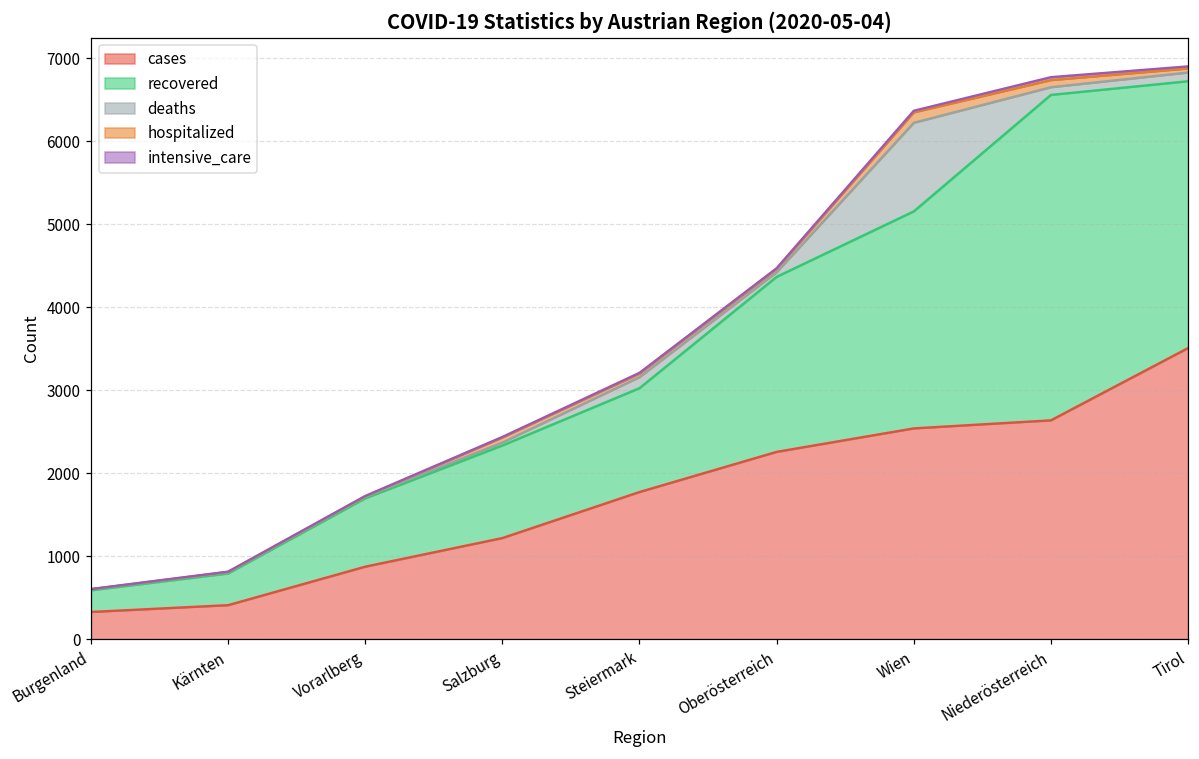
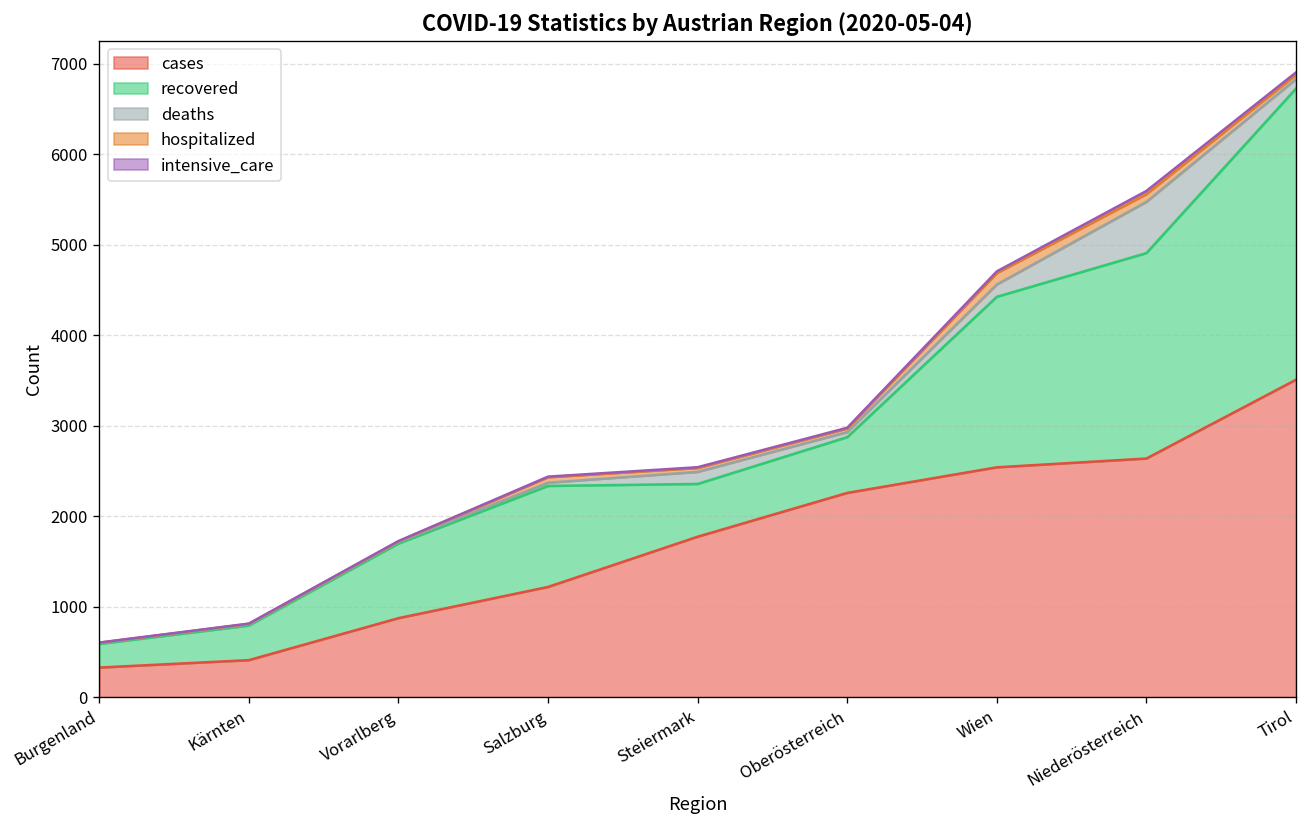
  {
    "recovered": {
      "Salzburg": 1100,
-     "Steiermark": 1300,
-     "Oberösterreich": 2100,
-     "Wien": 2600,
-     "Niederösterreich": 3900,
+     "Steiermark": 600,
+     "Oberösterreich": 600,
+     "Wien": 1900,
+     "Niederösterreich": 2300,
      "Tirol": 3200
    },
    "deaths": {
      "Salzburg": 0,
      "Steiermark": 100,
      "Oberösterreich": 100,
-     "Wien": 1100,
-     "Niederösterreich": 100,
+     "Wien": 100,
+     "Niederösterreich": 600,
      "Tirol": 100
    },
    "intensive_care": {
      "Niederösterreich": 0
    }
  }
